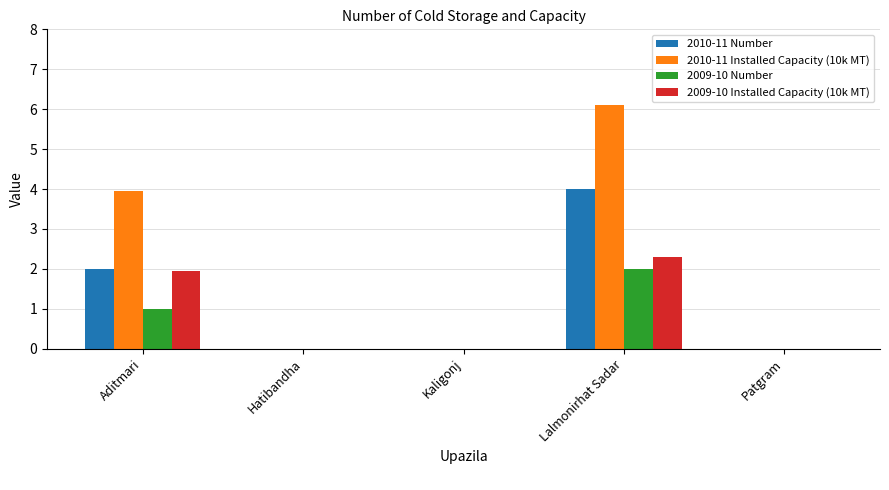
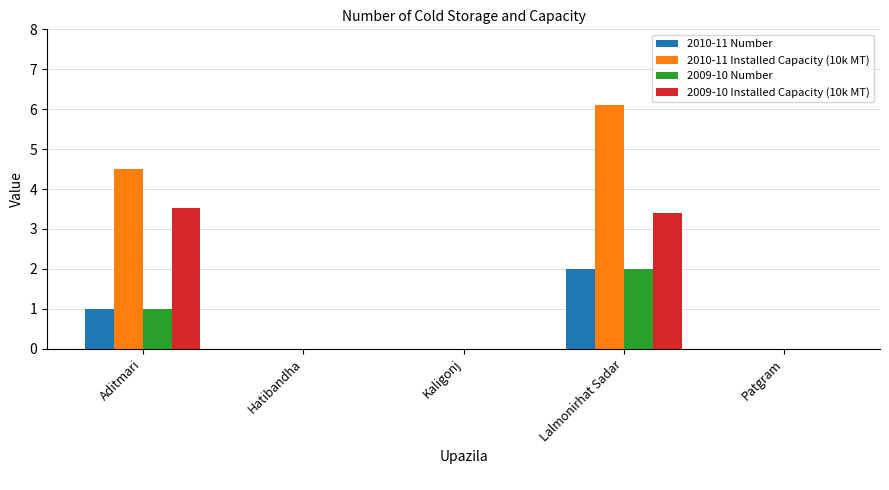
  {
    "2010-11 Number": {
-     "Aditmari": 2,
+     "Aditmari": 1,
      "Hatibandha": 0,
      "Kaligonj": 0,
-     "Lalmonirhat Sadar": 4,
+     "Lalmonirhat Sadar": 2,
      "Patgram": 0
    },
    "2010-11 Installed Capacity (10k MT)": {
-     "Aditmari": 4.0,
+     "Aditmari": 4.5,
      "Hatibandha": 0.0,
      "Kaligonj": 0.0,
      "Lalmonirhat Sadar": 6.1,
      "Patgram": 0.0
    },
    "2009-10 Number": {
      "Aditmari": 1.0,
      "Hatibandha": 0.0,
      "Kaligonj": 0.0,
      "Lalmonirhat Sadar": 2.0,
      "Patgram": 0.0
    },
    "2009-10 Installed Capacity (10k MT)": {
-     "Aditmari": 2.0,
+     "Aditmari": 3.5,
      "Hatibandha": 0.0,
      "Kaligonj": 0.0,
-     "Lalmonirhat Sadar": 2.3,
+     "Lalmonirhat Sadar": 3.4,
      "Patgram": 0.0
    }
  }
